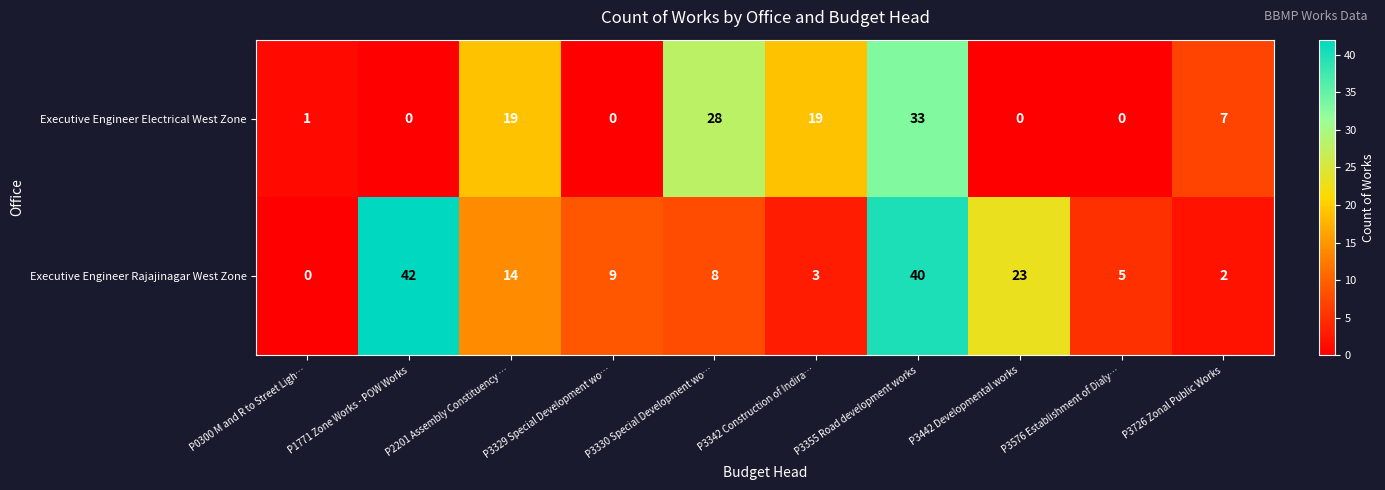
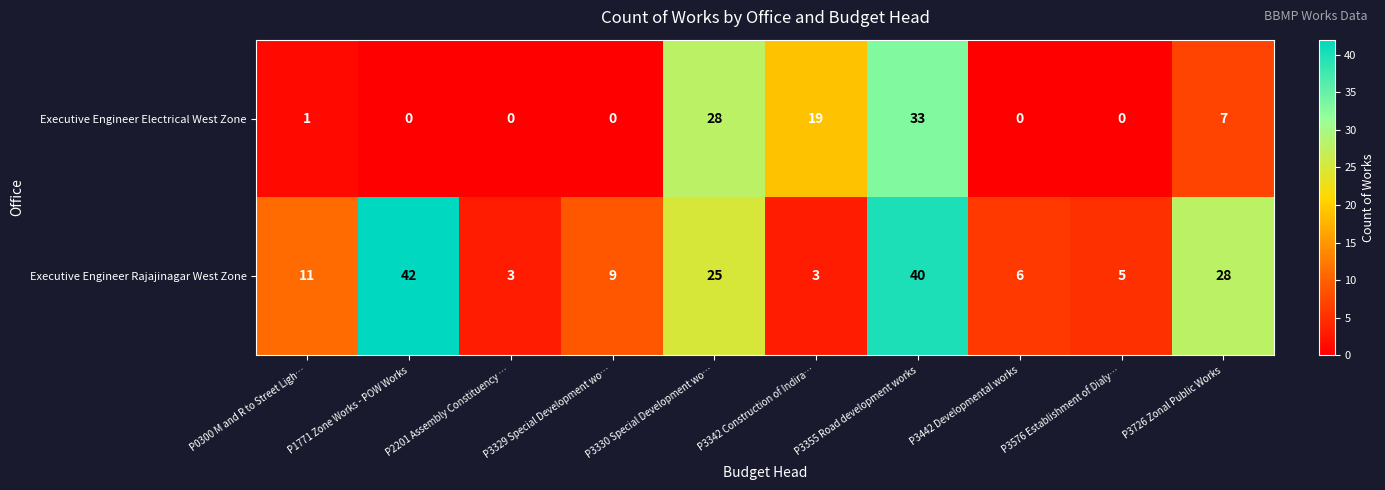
  {
    "Executive Engineer Electrical West Zone": {
      "P0300 M and R to Street Ligh…": 1,
      "P1771 Zone Works - POW Works": 0,
-     "P2201 Assembly Constituency …": 19,
+     "P2201 Assembly Constituency …": 0,
      "P3329 Special Development wo…": 0,
      "P3330 Special Development wo…": 28,
      "P3342 Construction of Indira…": 19,
      "P3355 Road development works": 33,
      "P3442 Developmental works": 0,
      "P3576 Establishment of Dialy…": 0,
      "P3726 Zonal Public Works": 7
    },
    "Executive Engineer Rajajinagar West Zone": {
-     "P0300 M and R to Street Ligh…": 0,
+     "P0300 M and R to Street Ligh…": 11,
      "P1771 Zone Works - POW Works": 42,
-     "P2201 Assembly Constituency …": 14,
+     "P2201 Assembly Constituency …": 3,
      "P3329 Special Development wo…": 9,
-     "P3330 Special Development wo…": 8,
+     "P3330 Special Development wo…": 25,
      "P3342 Construction of Indira…": 3,
      "P3355 Road development works": 40,
-     "P3442 Developmental works": 23,
+     "P3442 Developmental works": 6,
      "P3576 Establishment of Dialy…": 5,
-     "P3726 Zonal Public Works": 2
+     "P3726 Zonal Public Works": 28
    }
  }
